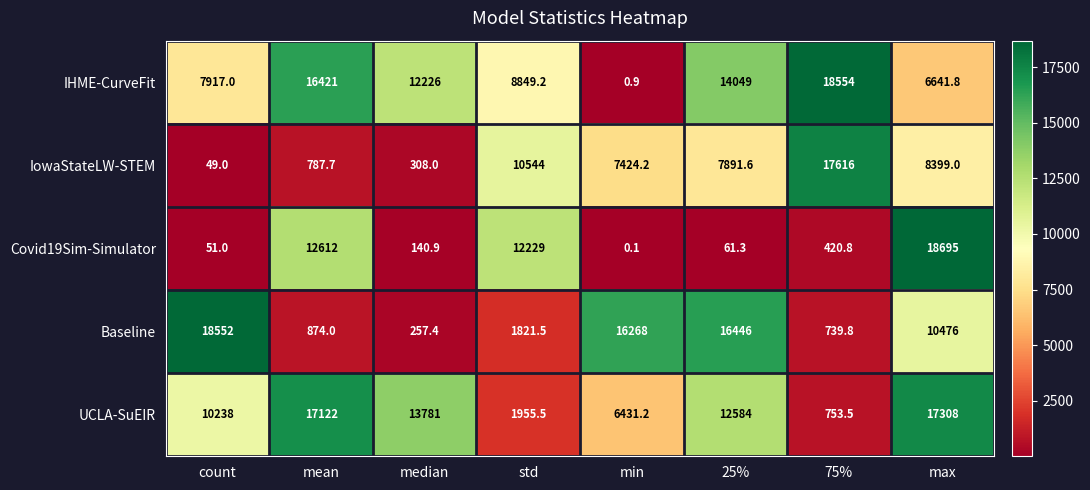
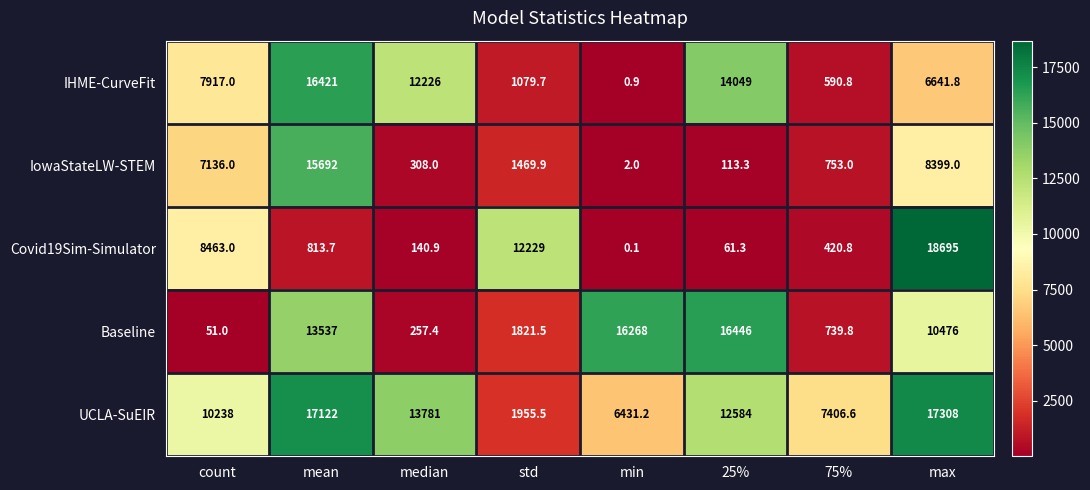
  {
    "IHME-CurveFit": {
      "count": 7917.0,
      "mean": 16421,
      "median": 12226,
-     "std": 8849.2,
+     "std": 1079.7,
      "min": 0.9,
      "25%": 14049,
-     "75%": 18554,
+     "75%": 590.8,
      "max": 6641.8
    },
    "IowaStateLW-STEM": {
-     "count": 49.0,
-     "mean": 787.7,
+     "count": 7136.0,
+     "mean": 15692,
      "median": 308.0,
-     "std": 10544,
-     "min": 7424.2,
-     "25%": 7891.6,
-     "75%": 17616,
+     "std": 1469.9,
+     "min": 2.0,
+     "25%": 113.3,
+     "75%": 753.0,
      "max": 8399.0
    },
    "Covid19Sim-Simulator": {
-     "count": 51.0,
-     "mean": 12612,
+     "count": 8463.0,
+     "mean": 813.7,
      "median": 140.9,
      "std": 12229,
      "min": 0.1,
      "25%": 61.3,
      "75%": 420.8,
      "max": 18695
    },
    "Baseline": {
-     "count": 18552,
-     "mean": 874.0,
+     "count": 51.0,
+     "mean": 13537,
      "median": 257.4,
      "std": 1821.5,
      "min": 16268,
      "25%": 16446,
      "75%": 739.8,
      "max": 10476
    },
    "UCLA-SuEIR": {
      "count": 10238,
      "mean": 17122,
      "median": 13781,
      "std": 1955.5,
      "min": 6431.2,
      "25%": 12584,
-     "75%": 753.5,
+     "75%": 7406.6,
      "max": 17308
    }
  }
